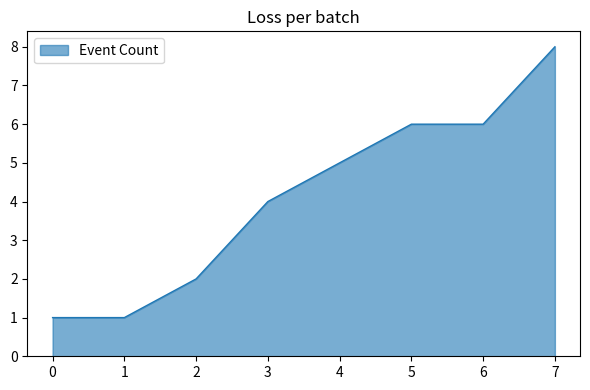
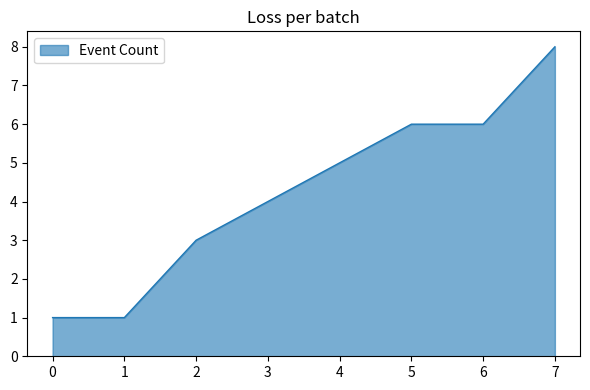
  {
    "0": 1,
    "1": 1,
-   "2": 2,
+   "2": 3,
    "3": 4,
    "4": 5,
    "5": 6,
    "6": 6,
    "7": 8
  }
